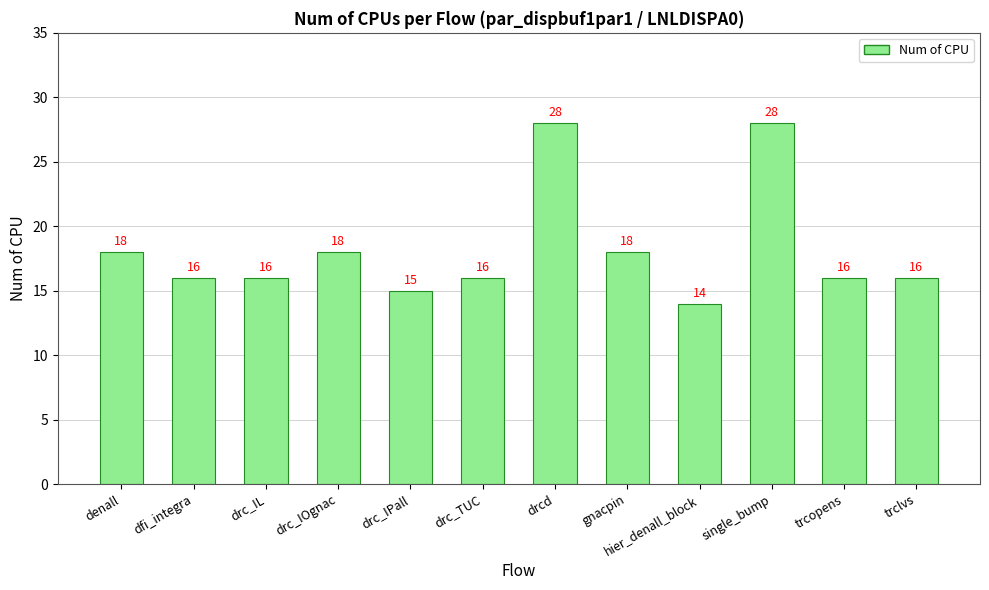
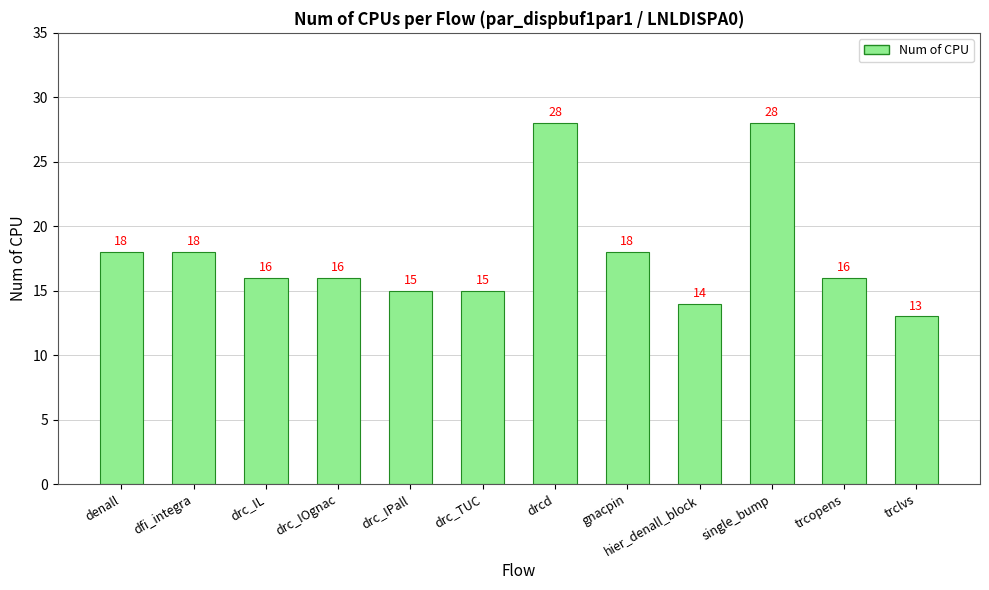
  {
    "denall": 18,
-   "dfi_integra": 16,
+   "dfi_integra": 18,
    "drc_IL": 16,
-   "drc_IOgnac": 18,
+   "drc_IOgnac": 16,
    "drc_IPall": 15,
-   "drc_TUC": 16,
+   "drc_TUC": 15,
    "drcd": 28,
    "gnacpin": 18,
    "hier_denall_block": 14,
    "single_bump": 28,
    "trcopens": 16,
-   "trclvs": 16
+   "trclvs": 13
  }
